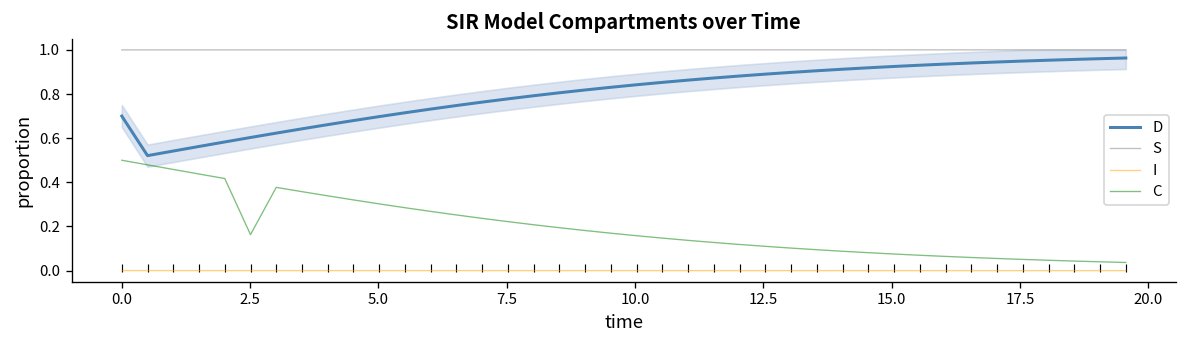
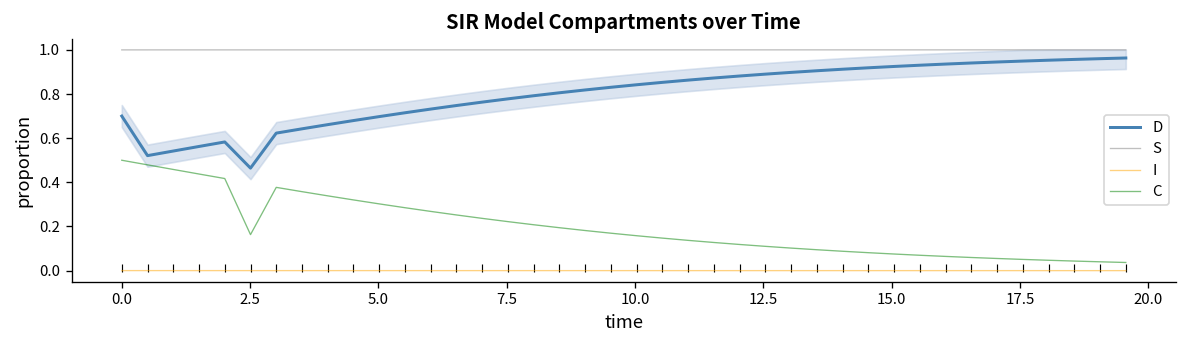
  {
    "D": {
      "0.0": 0.70,
-     "2.5": 0.60
+     "2.5": 0.46
    },
    "S": {
      "0.0": 1.00,
      "2.5": 1.00
    },
    "C": {
      "0.0": 0.50,
      "2.5": 0.16
    }
  }
